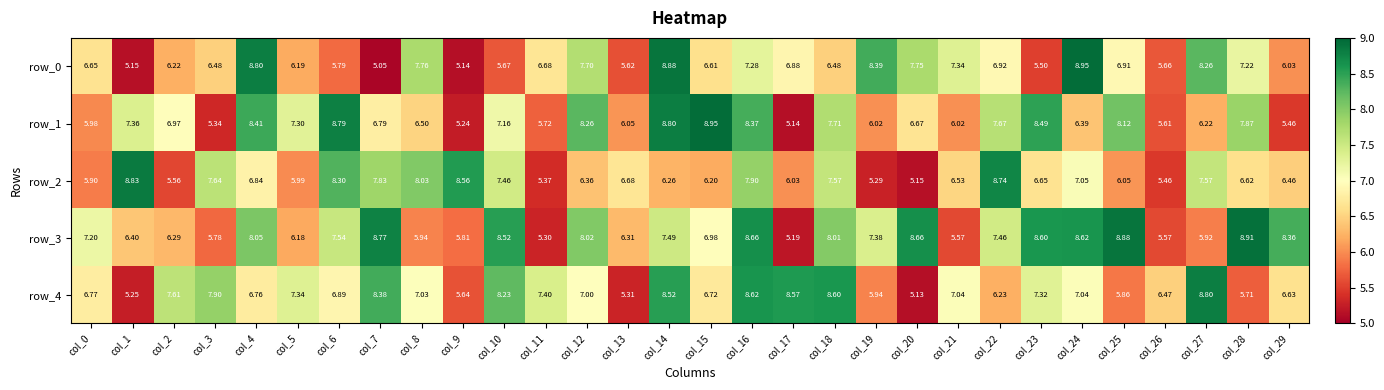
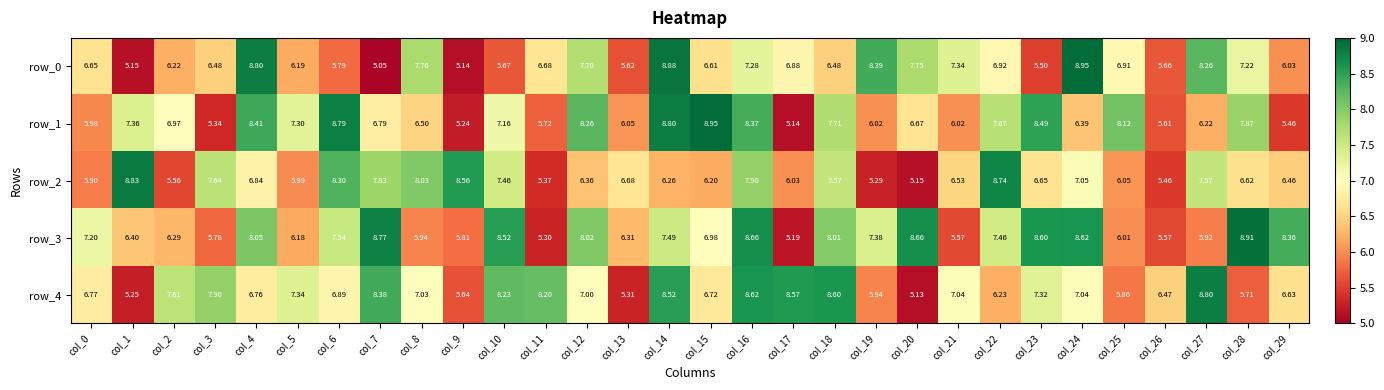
  {
    "row_0": {
      "col_0": 6.65,
      "col_1": 5.15,
      "col_2": 6.22,
      "col_3": 6.48,
      "col_4": 8.80,
      "col_5": 6.19,
      "col_6": 5.79,
      "col_7": 5.05,
      "col_8": 7.76,
      "col_9": 5.14,
      "col_10": 5.67,
      "col_11": 6.68,
      "col_12": 7.70,
      "col_13": 5.62,
      "col_14": 8.88,
      "col_15": 6.61,
      "col_16": 7.28,
      "col_17": 6.88,
      "col_18": 6.48,
      "col_19": 8.39,
      "col_20": 7.75,
      "col_21": 7.34,
      "col_22": 6.92,
      "col_23": 5.50,
      "col_24": 8.95,
      "col_25": 6.91,
      "col_26": 5.66,
      "col_27": 8.26,
      "col_28": 7.22,
      "col_29": 6.03
    },
    "row_1": {
      "col_0": 5.98,
      "col_1": 7.36,
      "col_2": 6.97,
      "col_3": 5.34,
      "col_4": 8.41,
      "col_5": 7.30,
      "col_6": 8.79,
      "col_7": 6.79,
      "col_8": 6.50,
      "col_9": 5.24,
      "col_10": 7.16,
      "col_11": 5.72,
      "col_12": 8.26,
      "col_13": 6.05,
      "col_14": 8.80,
      "col_15": 8.95,
      "col_16": 8.37,
      "col_17": 5.14,
      "col_18": 7.71,
      "col_19": 6.02,
      "col_20": 6.67,
      "col_21": 6.02,
      "col_22": 7.67,
      "col_23": 8.49,
      "col_24": 6.39,
      "col_25": 8.12,
      "col_26": 5.61,
      "col_27": 6.22,
      "col_28": 7.87,
      "col_29": 5.46
    },
    "row_2": {
      "col_0": 5.90,
      "col_1": 8.83,
      "col_2": 5.56,
      "col_3": 7.64,
      "col_4": 6.84,
      "col_5": 5.99,
      "col_6": 8.30,
      "col_7": 7.83,
      "col_8": 8.03,
      "col_9": 8.56,
      "col_10": 7.46,
      "col_11": 5.37,
      "col_12": 6.36,
      "col_13": 6.68,
      "col_14": 6.26,
      "col_15": 6.20,
      "col_16": 7.90,
      "col_17": 6.03,
      "col_18": 7.57,
      "col_19": 5.29,
      "col_20": 5.15,
      "col_21": 6.53,
      "col_22": 8.74,
      "col_23": 6.65,
      "col_24": 7.05,
      "col_25": 6.05,
      "col_26": 5.46,
      "col_27": 7.57,
      "col_28": 6.62,
      "col_29": 6.46
    },
    "row_3": {
      "col_0": 7.20,
      "col_1": 6.40,
      "col_2": 6.29,
      "col_3": 5.78,
      "col_4": 8.05,
      "col_5": 6.18,
      "col_6": 7.54,
      "col_7": 8.77,
      "col_8": 5.94,
      "col_9": 5.81,
      "col_10": 8.52,
      "col_11": 5.30,
      "col_12": 8.02,
      "col_13": 6.31,
      "col_14": 7.49,
      "col_15": 6.98,
      "col_16": 8.66,
      "col_17": 5.19,
      "col_18": 8.01,
      "col_19": 7.38,
      "col_20": 8.66,
      "col_21": 5.57,
      "col_22": 7.46,
      "col_23": 8.60,
      "col_24": 8.62,
-     "col_25": 8.88,
+     "col_25": 6.01,
      "col_26": 5.57,
      "col_27": 5.92,
      "col_28": 8.91,
      "col_29": 8.36
    },
    "row_4": {
      "col_0": 6.77,
      "col_1": 5.25,
      "col_2": 7.61,
      "col_3": 7.90,
      "col_4": 6.76,
      "col_5": 7.34,
      "col_6": 6.89,
      "col_7": 8.38,
      "col_8": 7.03,
      "col_9": 5.64,
      "col_10": 8.23,
-     "col_11": 7.40,
+     "col_11": 8.20,
      "col_12": 7.00,
      "col_13": 5.31,
      "col_14": 8.52,
      "col_15": 6.72,
      "col_16": 8.62,
      "col_17": 8.57,
      "col_18": 8.60,
      "col_19": 5.94,
      "col_20": 5.13,
      "col_21": 7.04,
      "col_22": 6.23,
      "col_23": 7.32,
      "col_24": 7.04,
      "col_25": 5.86,
      "col_26": 6.47,
      "col_27": 8.80,
      "col_28": 5.71,
      "col_29": 6.63
    }
  }
